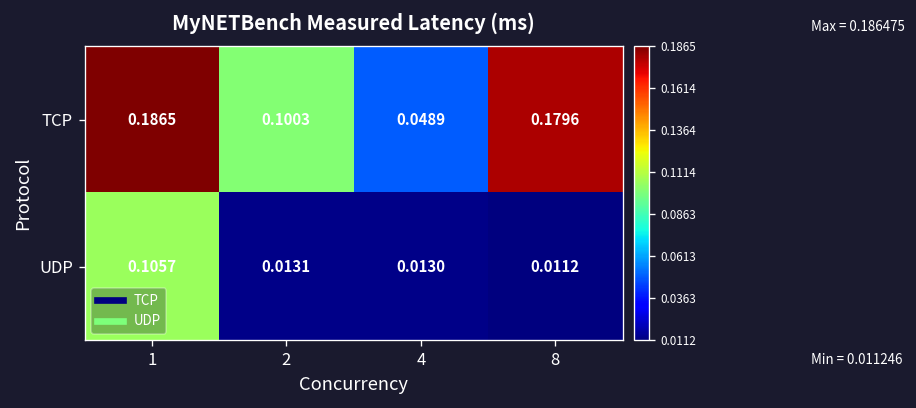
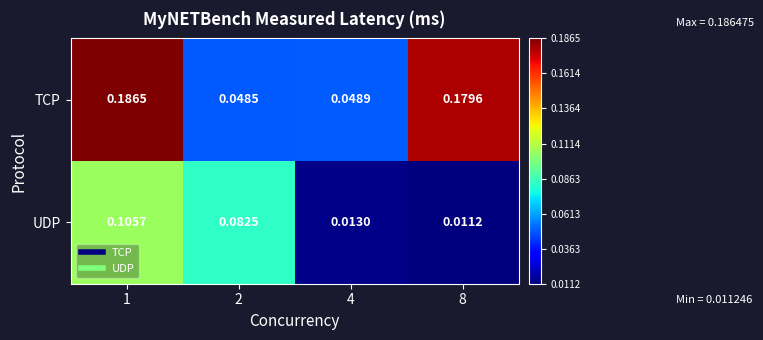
  {
    "TCP": {
      "1": 0.1865,
-     "2": 0.1003,
+     "2": 0.0485,
      "4": 0.0489,
      "8": 0.1796
    },
    "UDP": {
      "1": 0.1057,
-     "2": 0.0131,
+     "2": 0.0825,
      "4": 0.0130,
      "8": 0.0112
    }
  }
